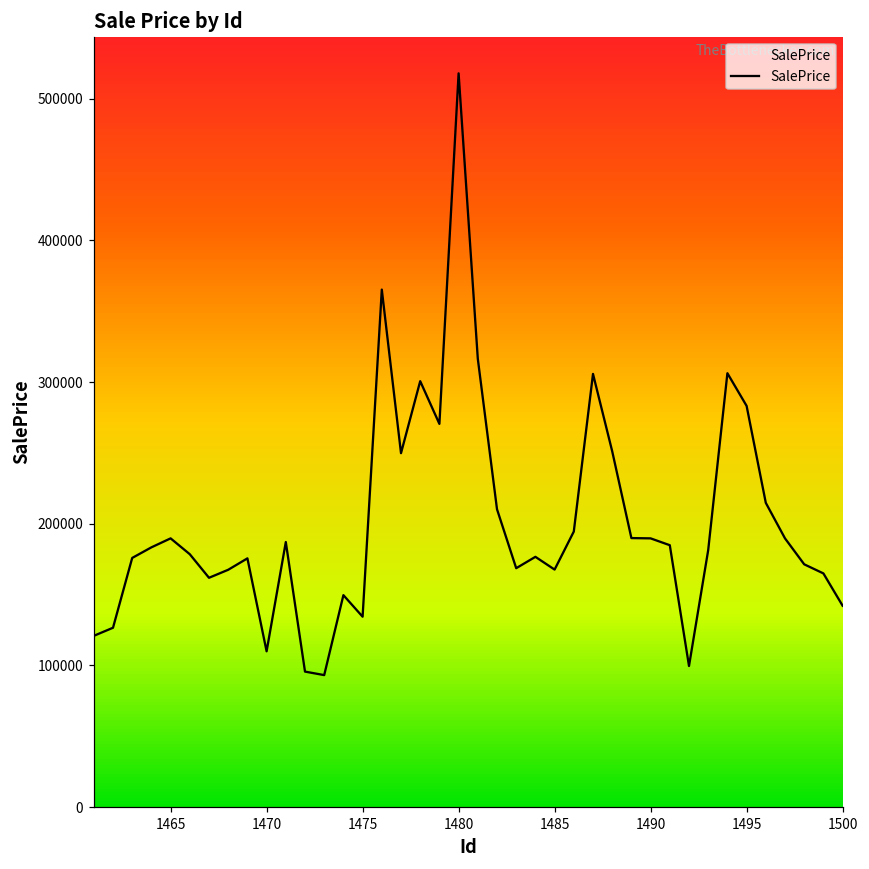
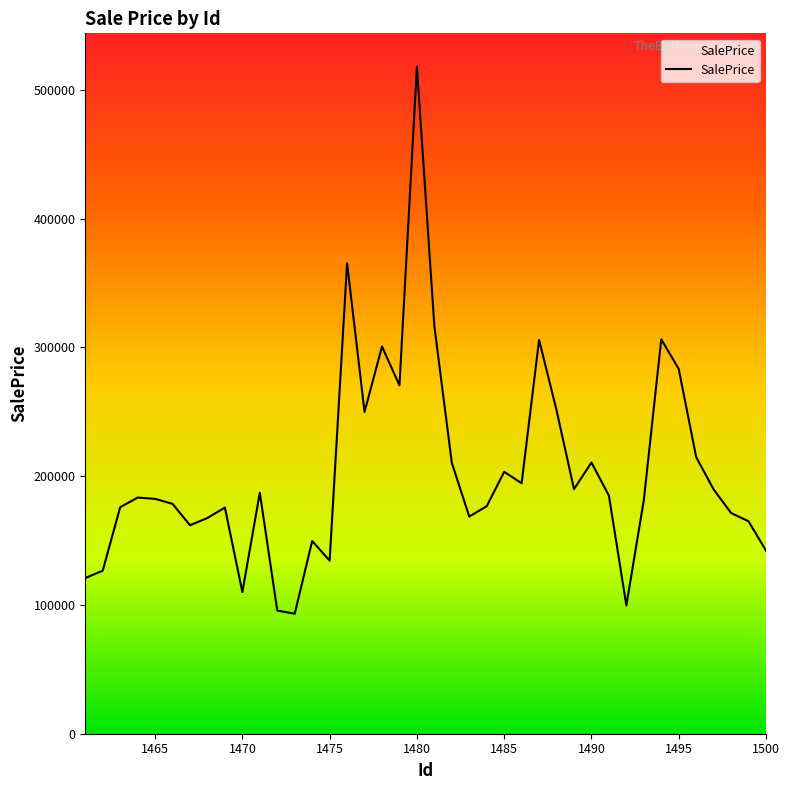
  {
-   "1465": 190000,
+   "1465": 182000,
    "1470": 110000,
    "1475": 134000,
    "1480": 518000,
-   "1485": 168000,
-   "1490": 190000,
+   "1485": 203000,
+   "1490": 211000,
    "1495": 283000,
    "1500": 142000
  }
